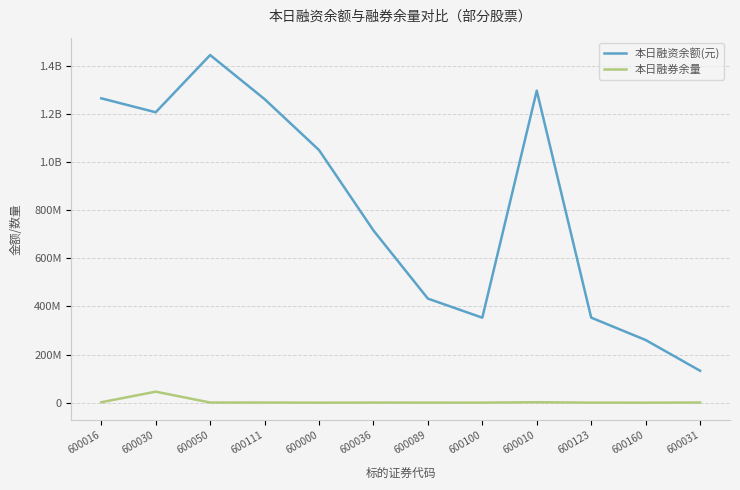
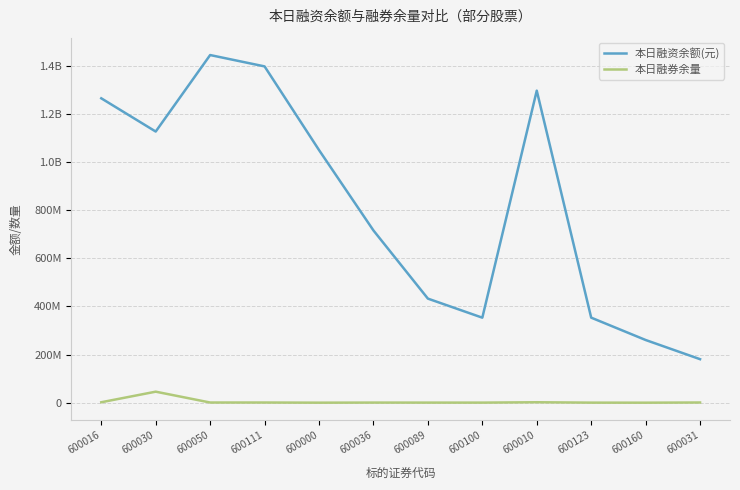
  {
    "本日融资余额(元)": {
      "600016": 1260000000,
-     "600030": 1210000000,
+     "600030": 1130000000,
      "600050": 1440000000,
-     "600111": 1260000000,
+     "600111": 1400000000,
      "600000": 1050000000,
      "600036": 720000000,
      "600089": 430000000,
      "600100": 350000000,
      "600010": 1300000000,
      "600123": 350000000,
      "600160": 260000000,
-     "600031": 130000000
+     "600031": 180000000
    },
    "本日融券余量": {
      "600016": 0,
      "600030": 50000000,
      "600050": 0,
      "600111": 0,
      "600000": 0,
      "600036": 0,
      "600089": 0,
      "600100": 0,
      "600010": 0,
      "600123": 0,
      "600160": 0,
      "600031": 0
    }
  }
